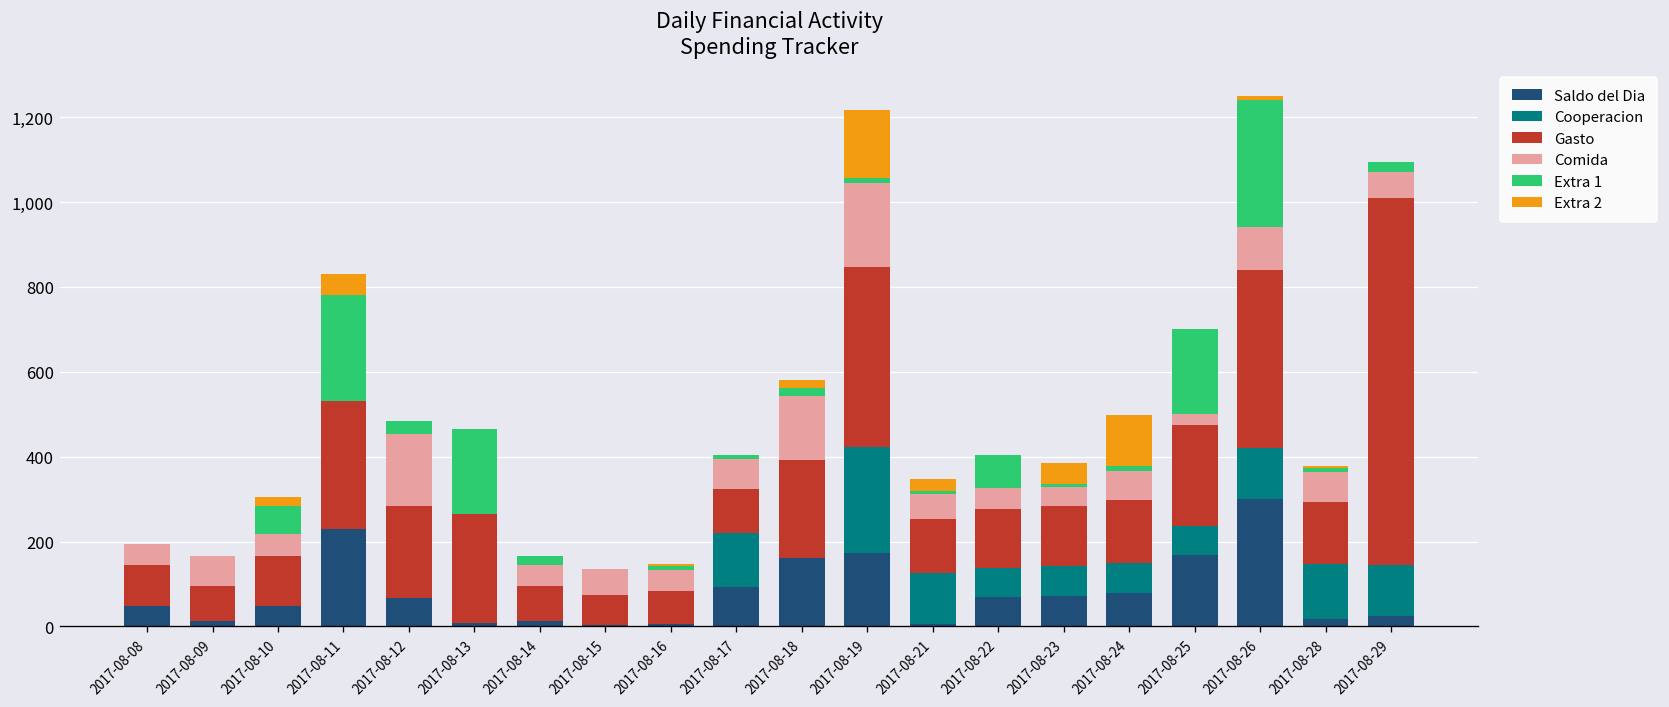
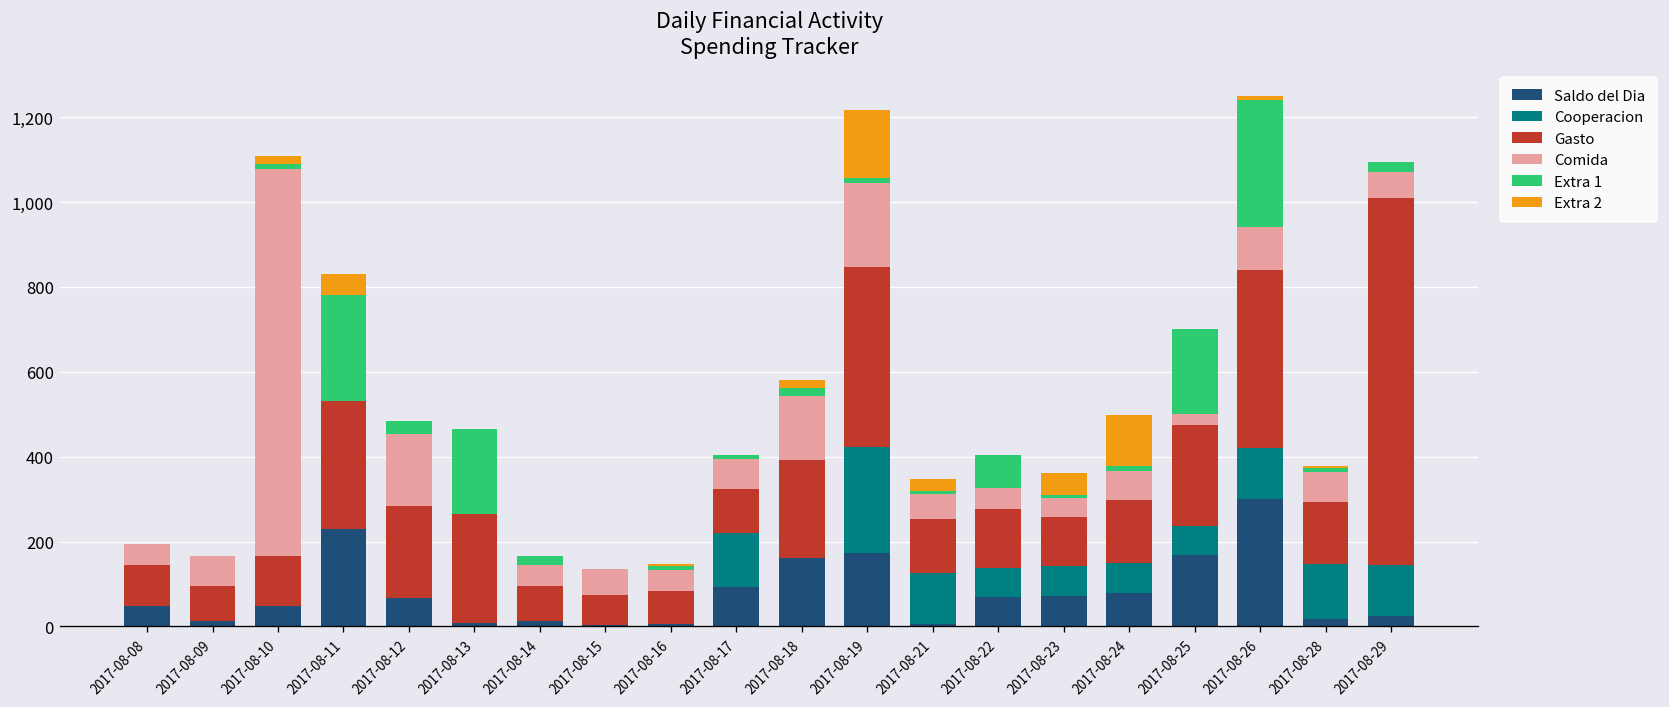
  {
    "Gasto": {
      "2017-08-08": 100,
      "2017-08-09": 80,
      "2017-08-10": 120,
      "2017-08-11": 300,
      "2017-08-12": 220,
      "2017-08-13": 260,
      "2017-08-14": 80,
      "2017-08-15": 70,
      "2017-08-16": 80,
      "2017-08-17": 100,
      "2017-08-18": 230,
      "2017-08-19": 420,
      "2017-08-21": 130,
      "2017-08-22": 140,
-     "2017-08-23": 140,
+     "2017-08-23": 120,
      "2017-08-24": 150,
      "2017-08-25": 240,
      "2017-08-26": 420,
      "2017-08-28": 150,
      "2017-08-29": 870
    },
    "Comida": {
      "2017-08-08": 50,
      "2017-08-09": 70,
-     "2017-08-10": 50,
+     "2017-08-10": 910,
      "2017-08-11": 0,
      "2017-08-12": 170,
      "2017-08-13": 0,
      "2017-08-14": 50,
      "2017-08-15": 60,
      "2017-08-16": 50,
      "2017-08-17": 70,
      "2017-08-18": 150,
      "2017-08-19": 200,
      "2017-08-21": 60,
      "2017-08-22": 50,
      "2017-08-23": 50,
      "2017-08-24": 70,
      "2017-08-25": 30,
      "2017-08-26": 100,
      "2017-08-28": 70,
      "2017-08-29": 60
    },
    "Extra 1": {
      "2017-08-08": 0,
      "2017-08-09": 0,
-     "2017-08-10": 70,
+     "2017-08-10": 10,
      "2017-08-11": 250,
      "2017-08-12": 30,
      "2017-08-13": 200,
      "2017-08-14": 20,
      "2017-08-15": 0,
      "2017-08-16": 10,
      "2017-08-17": 10,
      "2017-08-18": 20,
      "2017-08-19": 10,
      "2017-08-22": 80,
      "2017-08-23": 10,
      "2017-08-24": 10,
      "2017-08-25": 200,
      "2017-08-26": 300,
      "2017-08-28": 10,
      "2017-08-29": 20
    },
    "Extra 2": {
      "2017-08-08": 0,
      "2017-08-09": 0,
      "2017-08-10": 20,
      "2017-08-11": 50,
      "2017-08-12": 0,
      "2017-08-13": 0,
      "2017-08-14": 0,
      "2017-08-15": 0,
      "2017-08-17": 0,
      "2017-08-18": 20,
      "2017-08-19": 160,
      "2017-08-21": 30,
      "2017-08-22": 0,
      "2017-08-23": 50,
      "2017-08-24": 120,
      "2017-08-25": 0,
      "2017-08-26": 10,
      "2017-08-29": 0
    }
  }
